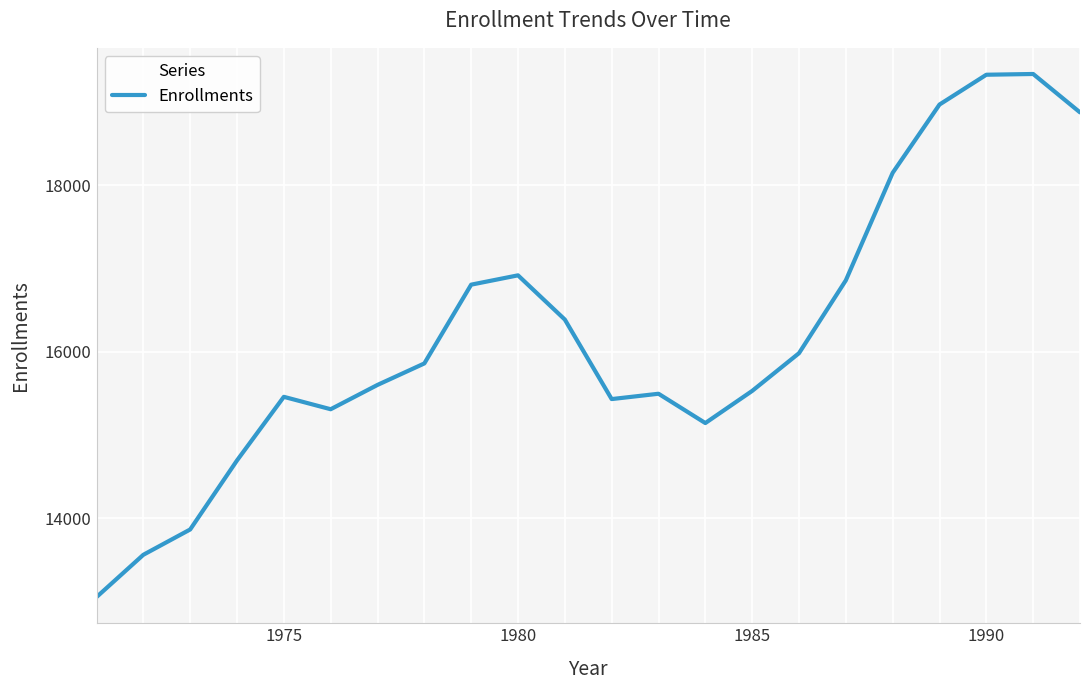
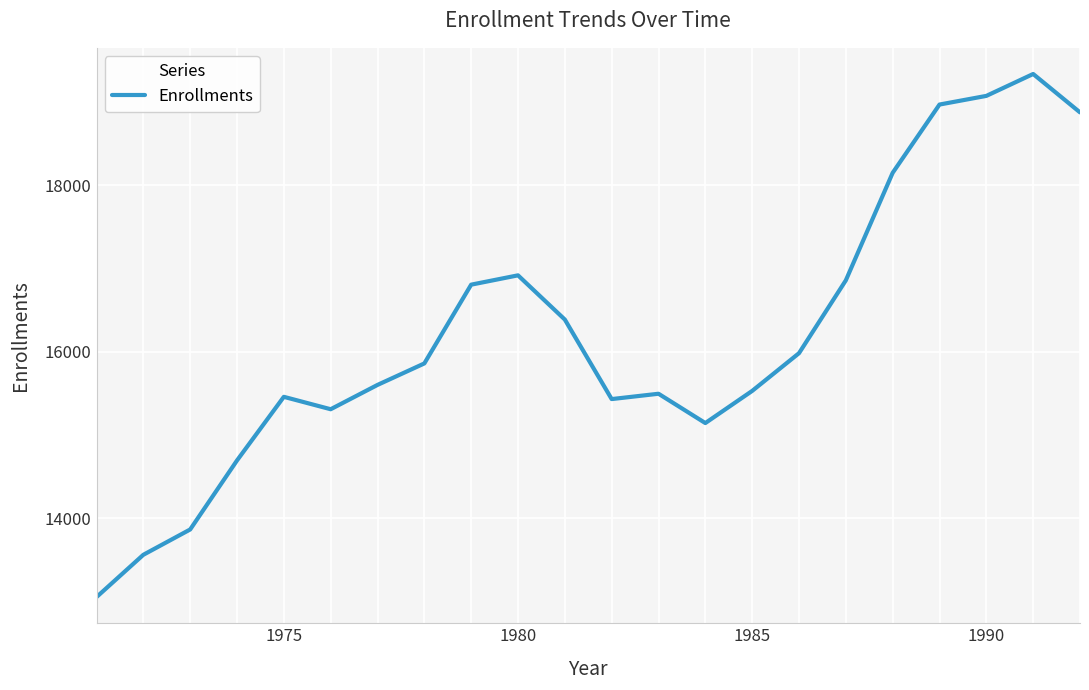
  {
    "1975": 15500,
    "1980": 16900,
    "1985": 15500,
-   "1990": 19300
+   "1990": 19100
  }
